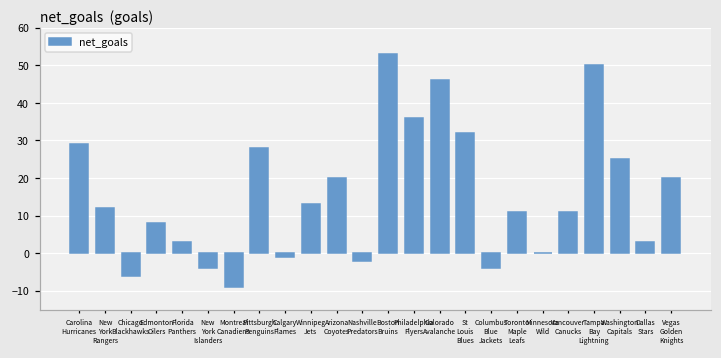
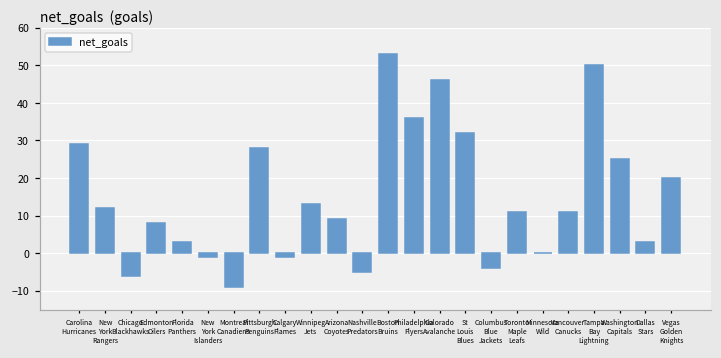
  {
    "Carolina Hurricanes": 29,
-   "New York Islanders": -4,
+   "New York Islanders": -1,
    "Calgary Flames": -1,
    "Winnipeg Jets": 13,
-   "Arizona Coyotes": 20,
-   "Nashville Predators": -2,
+   "Arizona Coyotes": 9,
+   "Nashville Predators": -5,
    "St Louis Blues": 32,
    "Columbus Blue Jackets": -4,
    "Toronto Maple Leafs": 11,
    "Vegas Golden Knights": 20
  }
